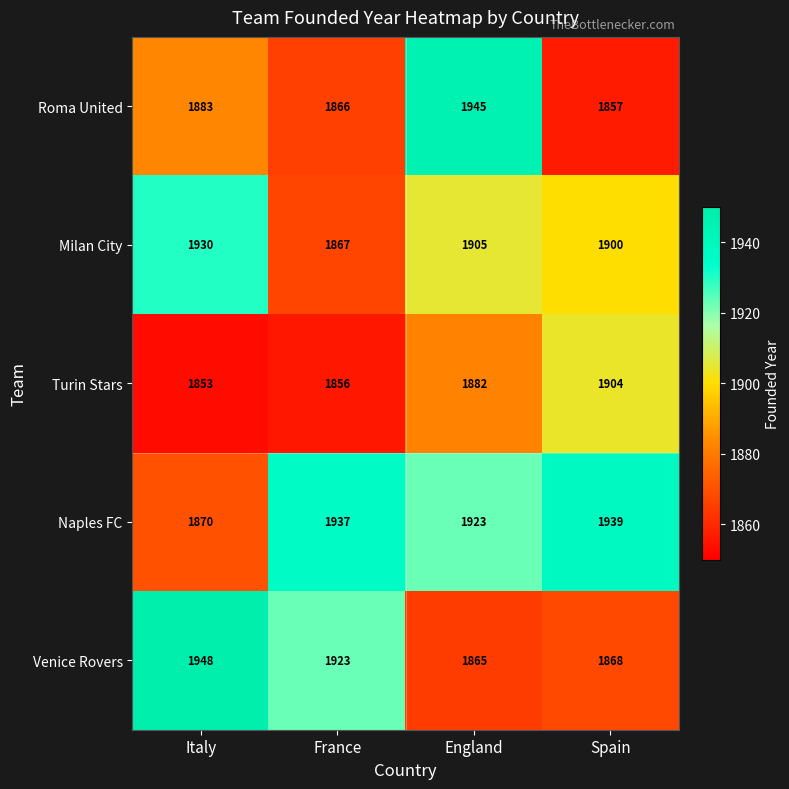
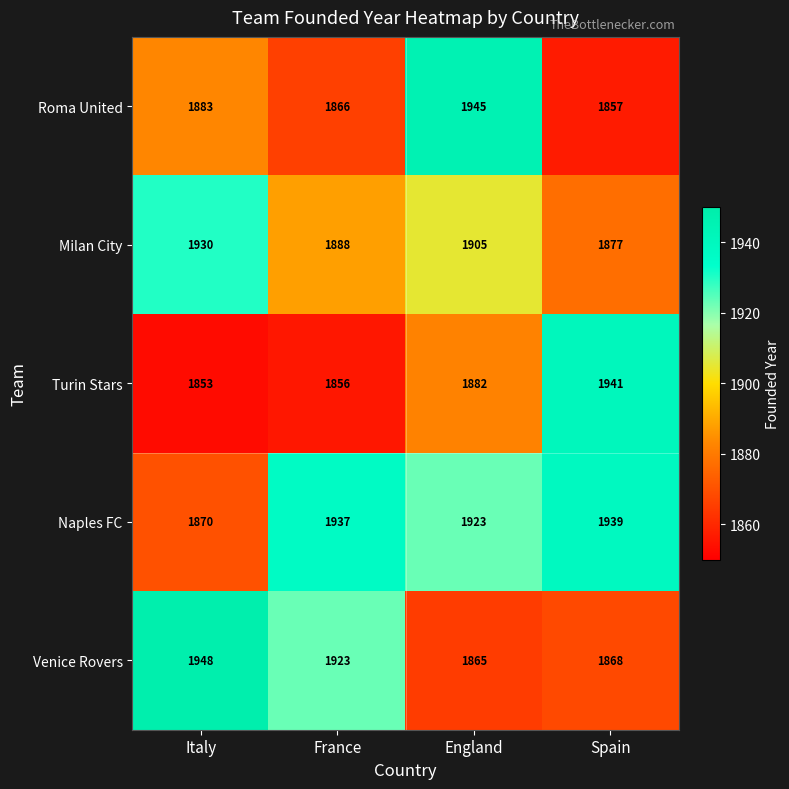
  {
    "Roma United": {
      "Italy": 1883,
      "France": 1866,
      "England": 1945,
      "Spain": 1857
    },
    "Milan City": {
      "Italy": 1930,
-     "France": 1867,
+     "France": 1888,
      "England": 1905,
-     "Spain": 1900
+     "Spain": 1877
    },
    "Turin Stars": {
      "Italy": 1853,
      "France": 1856,
      "England": 1882,
-     "Spain": 1904
+     "Spain": 1941
    },
    "Naples FC": {
      "Italy": 1870,
      "France": 1937,
      "England": 1923,
      "Spain": 1939
    },
    "Venice Rovers": {
      "Italy": 1948,
      "France": 1923,
      "England": 1865,
      "Spain": 1868
    }
  }
